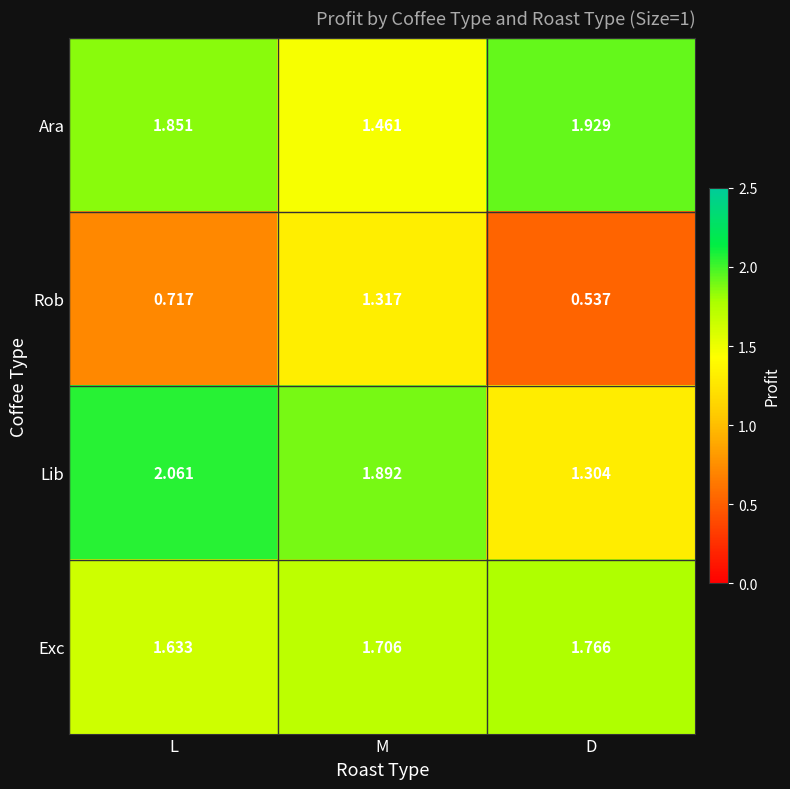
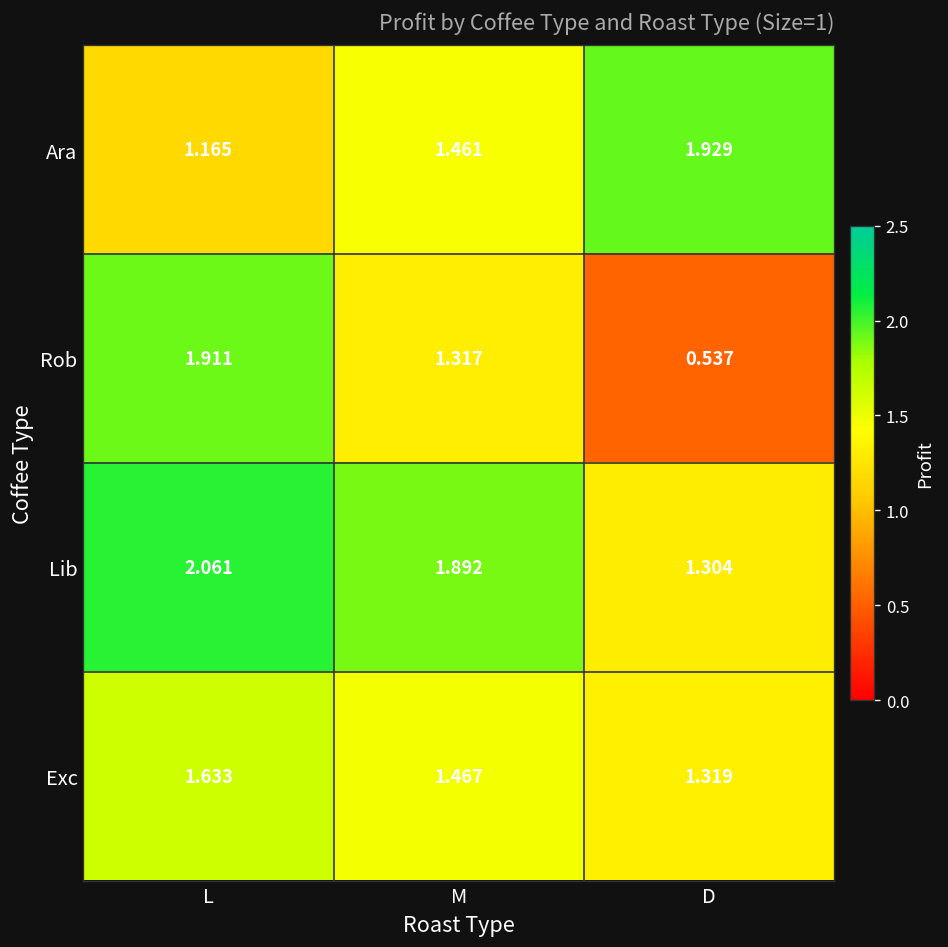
  {
    "Ara": {
-     "L": 1.851,
+     "L": 1.165,
      "M": 1.461,
      "D": 1.929
    },
    "Rob": {
-     "L": 0.717,
+     "L": 1.911,
      "M": 1.317,
      "D": 0.537
    },
    "Lib": {
      "L": 2.061,
      "M": 1.892,
      "D": 1.304
    },
    "Exc": {
      "L": 1.633,
-     "M": 1.706,
-     "D": 1.766
+     "M": 1.467,
+     "D": 1.319
    }
  }
